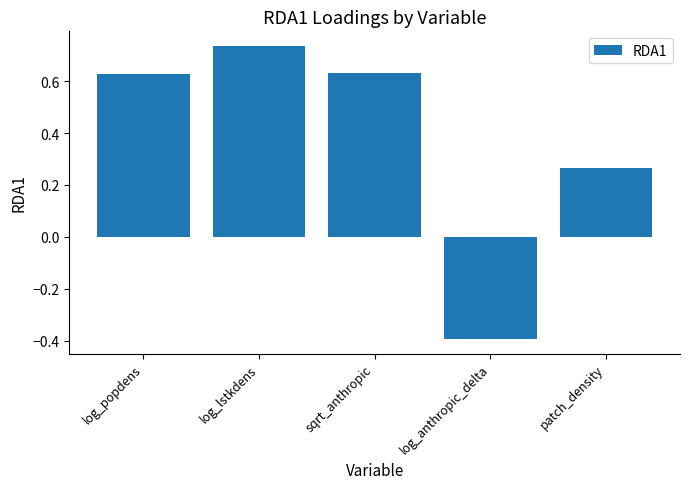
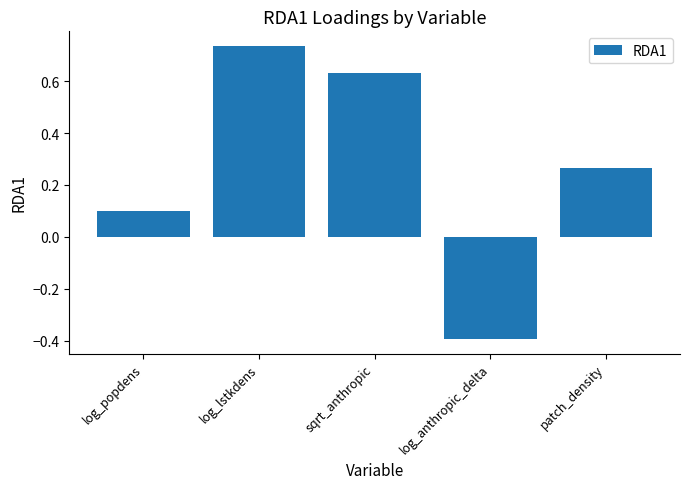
  {
-   "log_popdens": 0.63,
+   "log_popdens": 0.10,
    "log_lstkdens": 0.74,
    "sqrt_anthropic": 0.63,
    "log_anthropic_delta": -0.39,
    "patch_density": 0.26
  }
